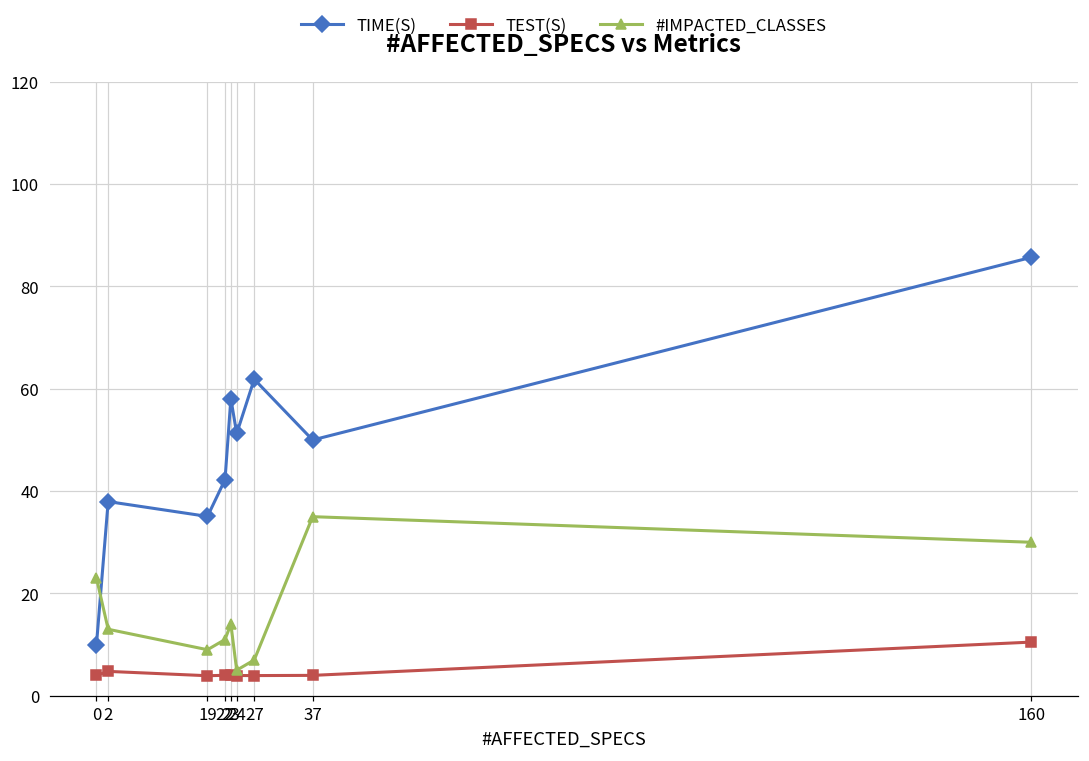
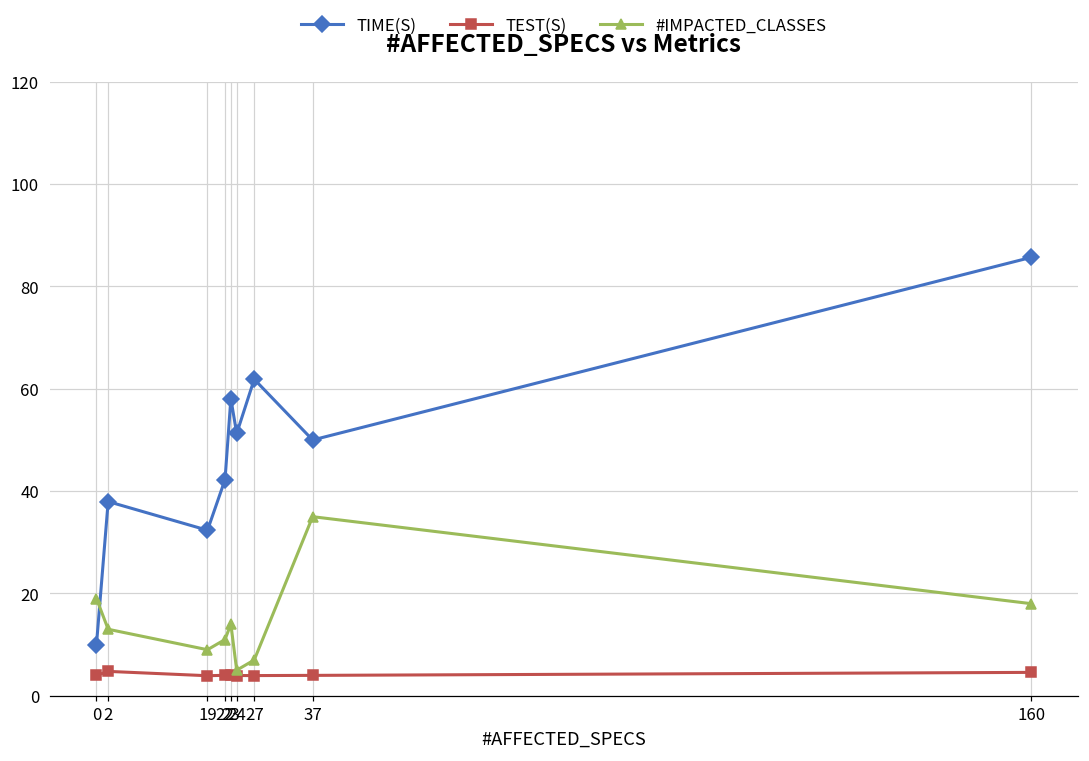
  {
    "TIME(S)": {
      "0": 10,
      "2": 38,
-     "19": 35,
+     "19": 32,
      "27": 62,
      "37": 50,
      "160": 86
    },
    "TEST(S)": {
      "0": 4,
      "2": 5,
      "19": 4,
      "27": 4,
      "37": 4,
-     "160": 10
+     "160": 5
    },
    "#IMPACTED_CLASSES": {
-     "0": 23,
+     "0": 19,
      "2": 13,
      "19": 9,
      "27": 7,
      "37": 35,
-     "160": 30
+     "160": 18
    }
  }
